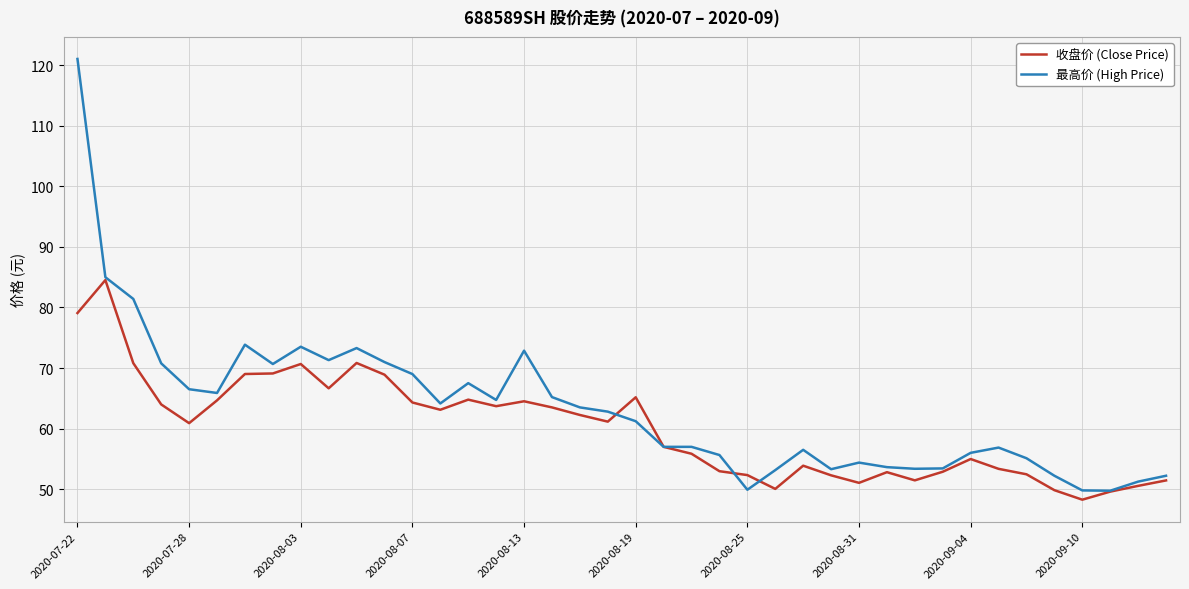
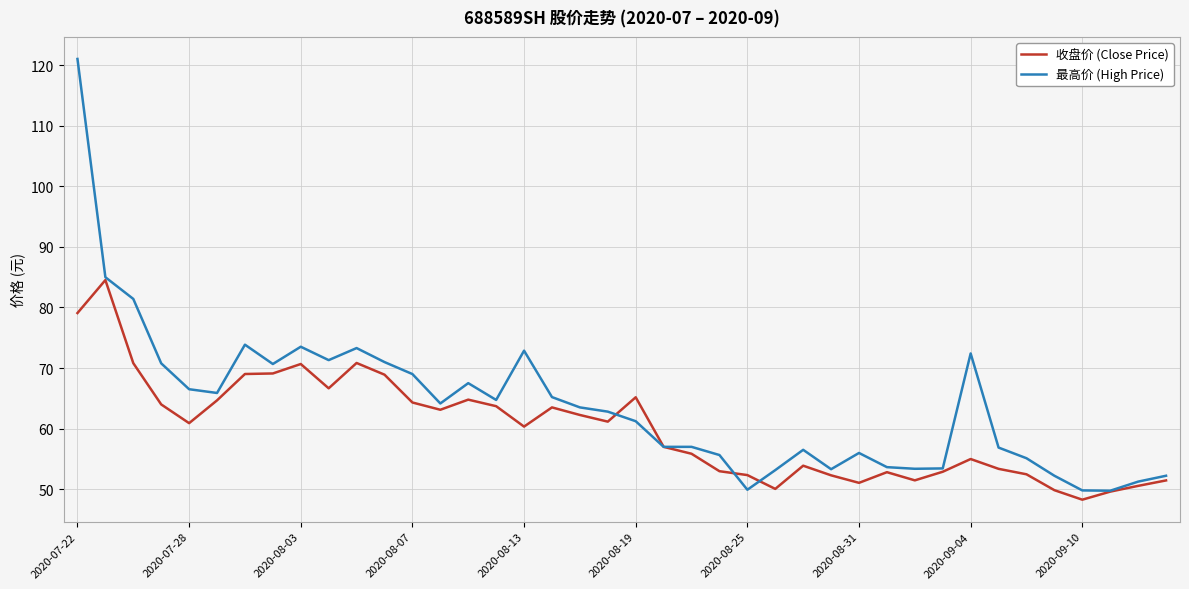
  {
    "收盘价 (Close Price)": {
      "2020-07-22": 79,
      "2020-07-28": 61,
      "2020-08-03": 71,
      "2020-08-07": 64,
-     "2020-08-13": 65,
+     "2020-08-13": 60,
      "2020-08-19": 65,
      "2020-08-25": 52,
      "2020-08-31": 51,
      "2020-09-04": 55,
      "2020-09-10": 48
    },
    "最高价 (High Price)": {
      "2020-07-22": 121,
      "2020-07-28": 67,
      "2020-08-03": 74,
      "2020-08-07": 69,
      "2020-08-13": 73,
      "2020-08-19": 61,
      "2020-08-25": 50,
-     "2020-08-31": 54,
-     "2020-09-04": 56,
+     "2020-08-31": 56,
+     "2020-09-04": 72,
      "2020-09-10": 50
    }
  }
